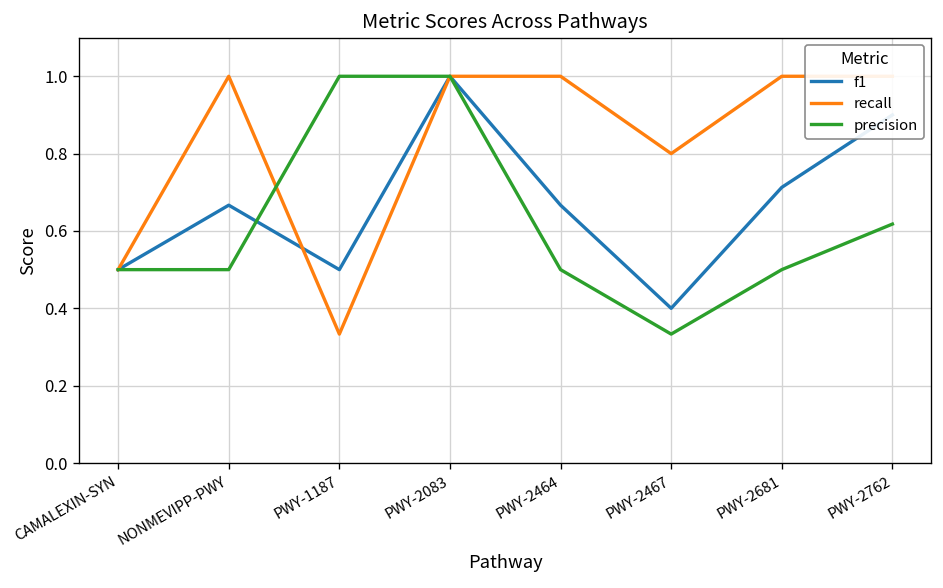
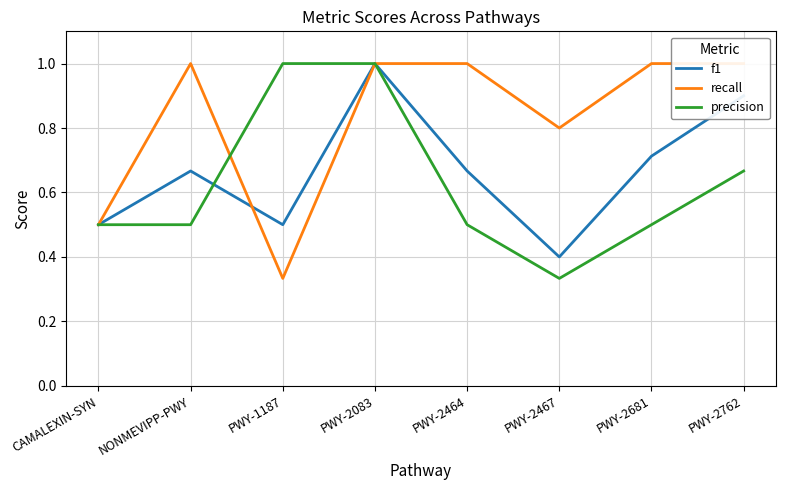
  {
    "f1": {
      "NONMEVIPP-PWY": 0.67,
      "PWY-1187": 0.50,
      "PWY-2464": 0.67,
      "PWY-2467": 0.40,
      "PWY-2681": 0.71
    },
    "recall": {
      "NONMEVIPP-PWY": 1.00,
      "PWY-1187": 0.33,
      "PWY-2464": 1.00,
      "PWY-2467": 0.80,
      "PWY-2681": 1.00
    },
    "precision": {
      "NONMEVIPP-PWY": 0.50,
      "PWY-1187": 1.00,
      "PWY-2464": 0.50,
      "PWY-2467": 0.33,
      "PWY-2681": 0.50,
-     "PWY-2762": 0.62
+     "PWY-2762": 0.67
    }
  }
